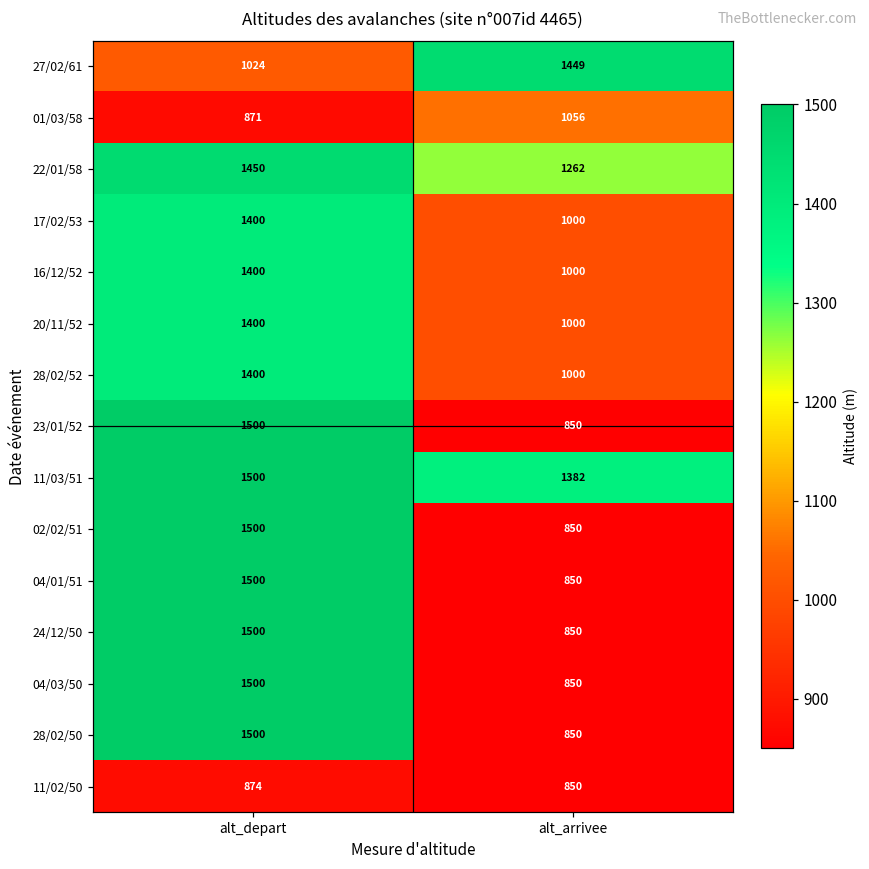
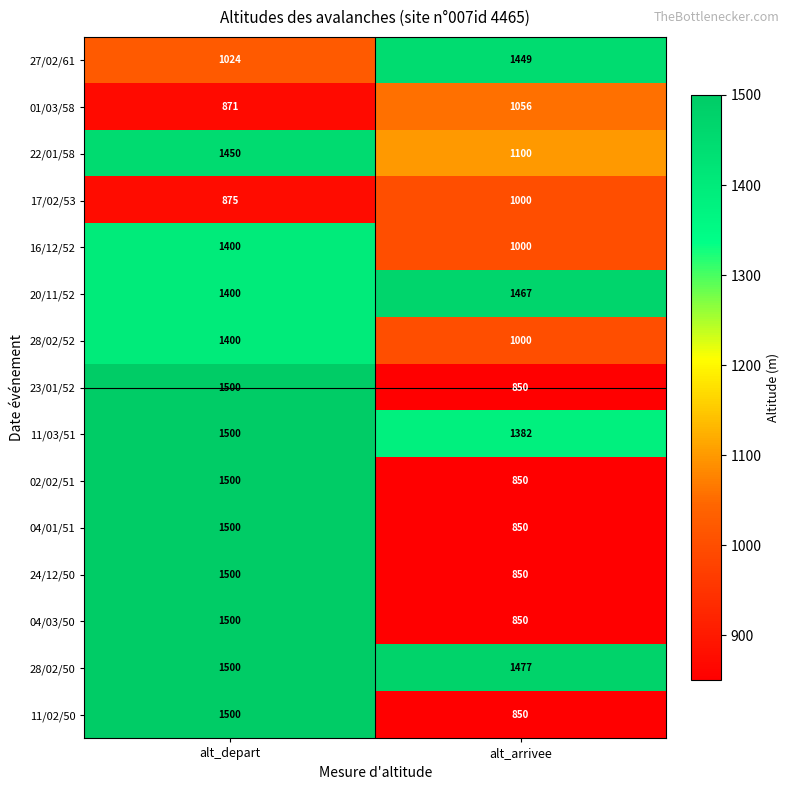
  {
    "27/02/61": {
      "alt_depart": 1024,
      "alt_arrivee": 1449
    },
    "01/03/58": {
      "alt_depart": 871,
      "alt_arrivee": 1056
    },
    "22/01/58": {
      "alt_depart": 1450,
-     "alt_arrivee": 1262
+     "alt_arrivee": 1100
    },
    "17/02/53": {
-     "alt_depart": 1400,
+     "alt_depart": 875,
      "alt_arrivee": 1000
    },
    "16/12/52": {
      "alt_depart": 1400,
      "alt_arrivee": 1000
    },
    "20/11/52": {
      "alt_depart": 1400,
-     "alt_arrivee": 1000
+     "alt_arrivee": 1467
    },
    "28/02/52": {
      "alt_depart": 1400,
      "alt_arrivee": 1000
    },
    "23/01/52": {
      "alt_depart": 1500,
      "alt_arrivee": 850
    },
    "11/03/51": {
      "alt_depart": 1500,
      "alt_arrivee": 1382
    },
    "02/02/51": {
      "alt_depart": 1500,
      "alt_arrivee": 850
    },
    "04/01/51": {
      "alt_depart": 1500,
      "alt_arrivee": 850
    },
    "24/12/50": {
      "alt_depart": 1500,
      "alt_arrivee": 850
    },
    "04/03/50": {
      "alt_depart": 1500,
      "alt_arrivee": 850
    },
    "28/02/50": {
      "alt_depart": 1500,
-     "alt_arrivee": 850
+     "alt_arrivee": 1477
    },
    "11/02/50": {
-     "alt_depart": 874,
+     "alt_depart": 1500,
      "alt_arrivee": 850
    }
  }
